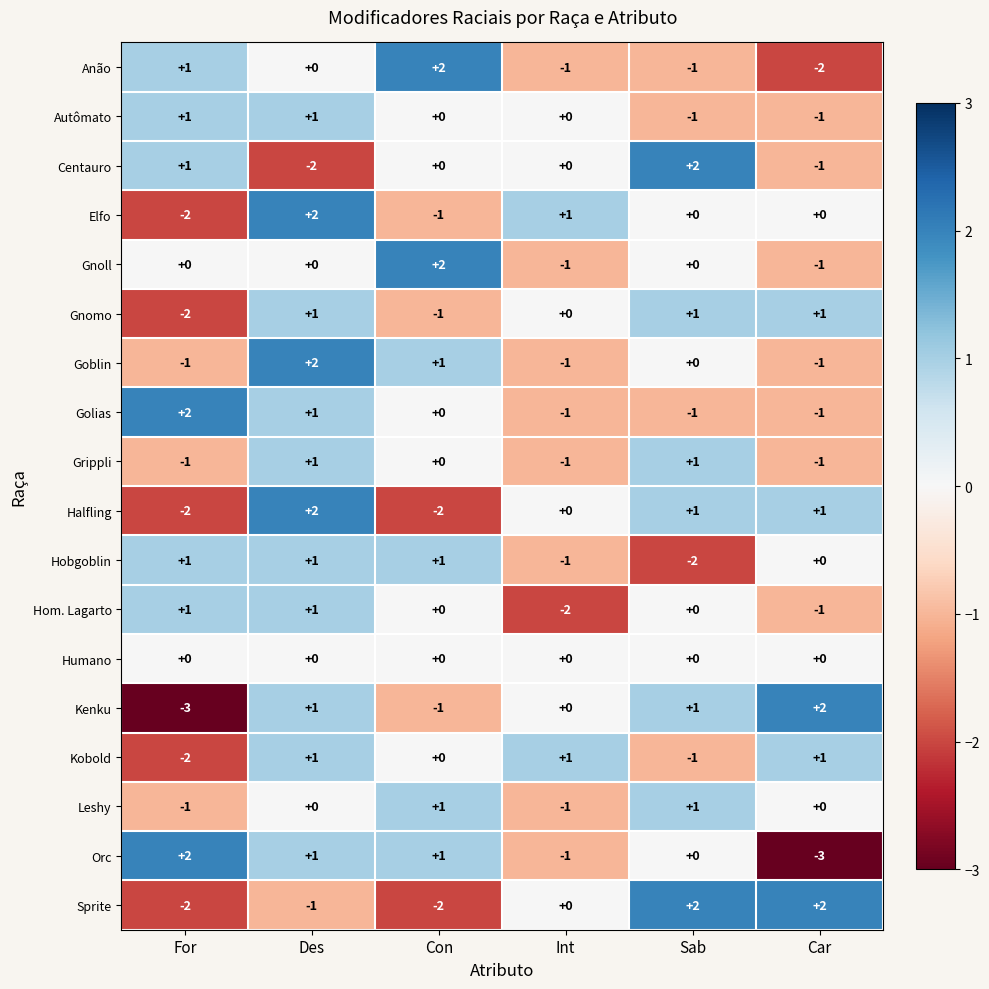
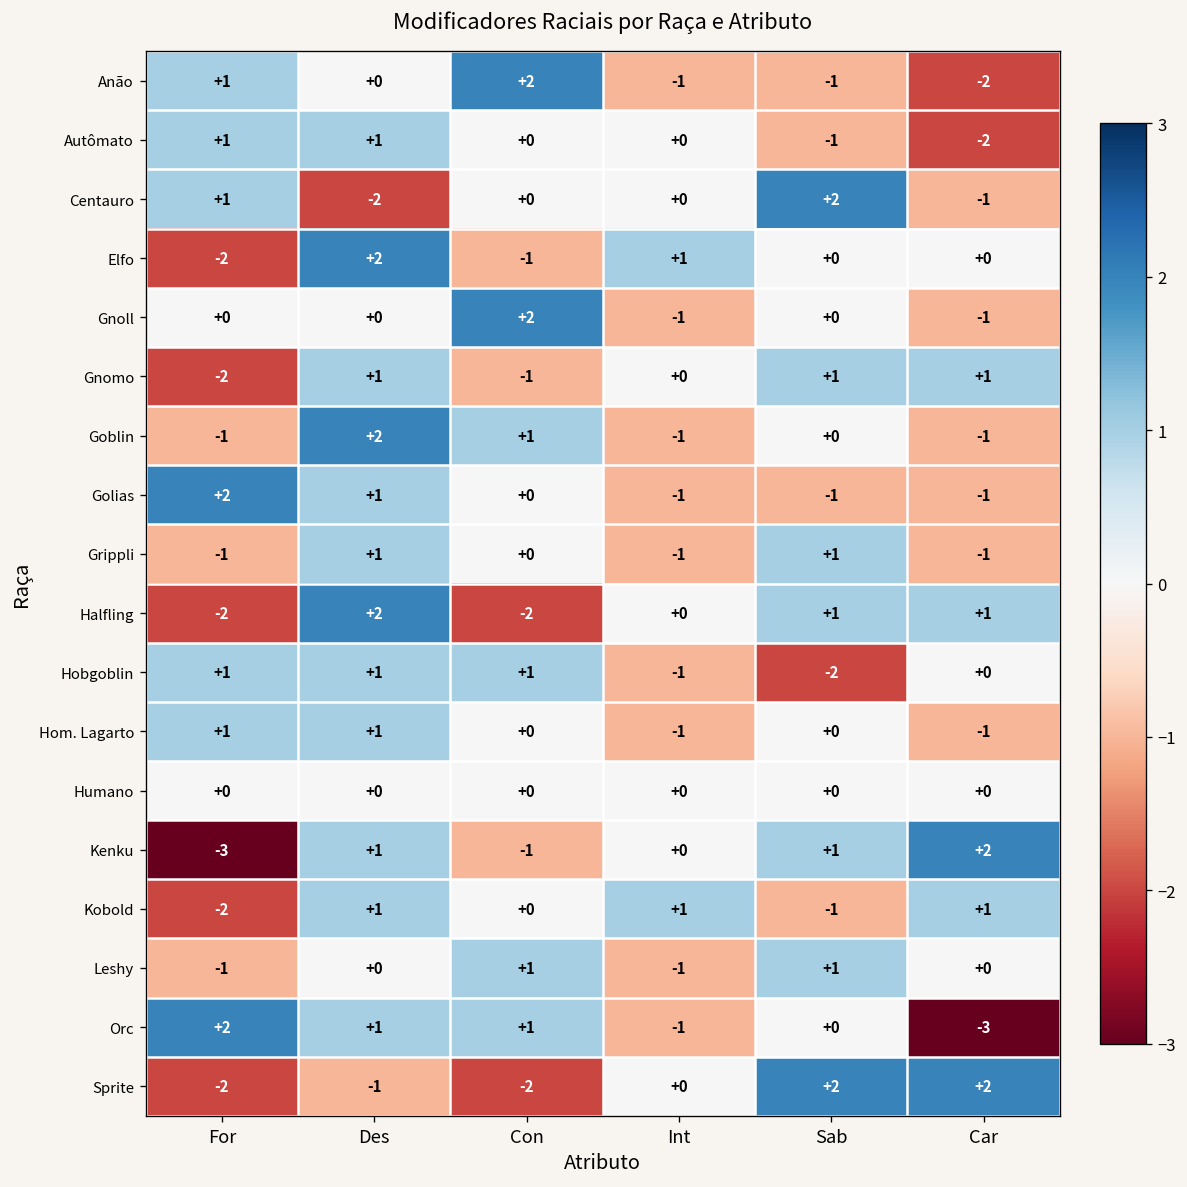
  {
    "Anão": {
      "For": "+1",
      "Des": "+0",
      "Con": "+2",
      "Int": "-1",
      "Sab": "-1",
      "Car": "-2"
    },
    "Autômato": {
      "For": "+1",
      "Des": "+1",
      "Con": "+0",
      "Int": "+0",
      "Sab": "-1",
-     "Car": "-1"
+     "Car": "-2"
    },
    "Centauro": {
      "For": "+1",
      "Des": "-2",
      "Con": "+0",
      "Int": "+0",
      "Sab": "+2",
      "Car": "-1"
    },
    "Elfo": {
      "For": "-2",
      "Des": "+2",
      "Con": "-1",
      "Int": "+1",
      "Sab": "+0",
      "Car": "+0"
    },
    "Gnoll": {
      "For": "+0",
      "Des": "+0",
      "Con": "+2",
      "Int": "-1",
      "Sab": "+0",
      "Car": "-1"
    },
    "Gnomo": {
      "For": "-2",
      "Des": "+1",
      "Con": "-1",
      "Int": "+0",
      "Sab": "+1",
      "Car": "+1"
    },
    "Goblin": {
      "For": "-1",
      "Des": "+2",
      "Con": "+1",
      "Int": "-1",
      "Sab": "+0",
      "Car": "-1"
    },
    "Golias": {
      "For": "+2",
      "Des": "+1",
      "Con": "+0",
      "Int": "-1",
      "Sab": "-1",
      "Car": "-1"
    },
    "Grippli": {
      "For": "-1",
      "Des": "+1",
      "Con": "+0",
      "Int": "-1",
      "Sab": "+1",
      "Car": "-1"
    },
    "Halfling": {
      "For": "-2",
      "Des": "+2",
      "Con": "-2",
      "Int": "+0",
      "Sab": "+1",
      "Car": "+1"
    },
    "Hobgoblin": {
      "For": "+1",
      "Des": "+1",
      "Con": "+1",
      "Int": "-1",
      "Sab": "-2",
      "Car": "+0"
    },
    "Hom. Lagarto": {
      "For": "+1",
      "Des": "+1",
      "Con": "+0",
-     "Int": "-2",
+     "Int": "-1",
      "Sab": "+0",
      "Car": "-1"
    },
    "Humano": {
      "For": "+0",
      "Des": "+0",
      "Con": "+0",
      "Int": "+0",
      "Sab": "+0",
      "Car": "+0"
    },
    "Kenku": {
      "For": "-3",
      "Des": "+1",
      "Con": "-1",
      "Int": "+0",
      "Sab": "+1",
      "Car": "+2"
    },
    "Kobold": {
      "For": "-2",
      "Des": "+1",
      "Con": "+0",
      "Int": "+1",
      "Sab": "-1",
      "Car": "+1"
    },
    "Leshy": {
      "For": "-1",
      "Des": "+0",
      "Con": "+1",
      "Int": "-1",
      "Sab": "+1",
      "Car": "+0"
    },
    "Orc": {
      "For": "+2",
      "Des": "+1",
      "Con": "+1",
      "Int": "-1",
      "Sab": "+0",
      "Car": "-3"
    },
    "Sprite": {
      "For": "-2",
      "Des": "-1",
      "Con": "-2",
      "Int": "+0",
      "Sab": "+2",
      "Car": "+2"
    }
  }
